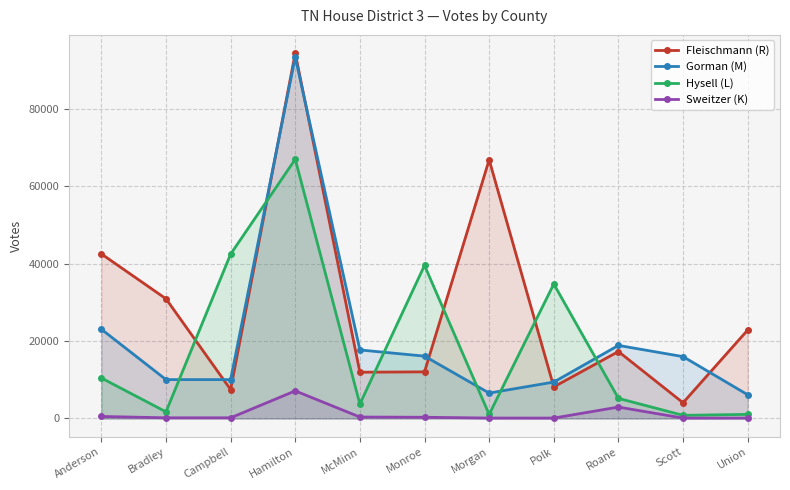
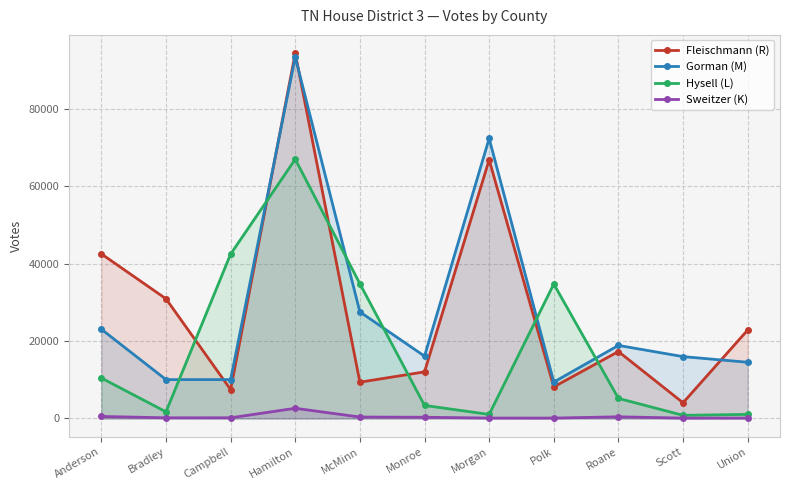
  {
    "Fleischmann (R)": {
      "Anderson": 43000,
      "Bradley": 31000,
      "Campbell": 7000,
      "Hamilton": 94000,
-     "McMinn": 12000,
+     "McMinn": 9000,
      "Monroe": 12000,
      "Morgan": 67000,
      "Polk": 8000,
      "Roane": 17000,
      "Scott": 4000,
      "Union": 23000
    },
    "Gorman (M)": {
      "Anderson": 23000,
      "Bradley": 10000,
      "Campbell": 10000,
      "Hamilton": 93000,
-     "McMinn": 18000,
+     "McMinn": 28000,
      "Monroe": 16000,
-     "Morgan": 7000,
+     "Morgan": 72000,
      "Polk": 9000,
      "Roane": 19000,
      "Scott": 16000,
-     "Union": 6000
+     "Union": 15000
    },
    "Hysell (L)": {
      "Anderson": 10000,
      "Bradley": 2000,
      "Campbell": 42000,
      "Hamilton": 67000,
-     "McMinn": 4000,
-     "Monroe": 40000,
+     "McMinn": 35000,
+     "Monroe": 3000,
      "Morgan": 1000,
      "Polk": 35000,
      "Roane": 5000,
      "Scott": 1000,
      "Union": 1000
    },
    "Sweitzer (K)": {
      "Anderson": 1000,
      "Bradley": 0,
      "Campbell": 0,
-     "Hamilton": 7000,
+     "Hamilton": 3000,
      "McMinn": 0,
      "Monroe": 0,
      "Morgan": 0,
      "Polk": 0,
-     "Roane": 3000,
+     "Roane": 0,
      "Scott": 0,
      "Union": 0
    }
  }
